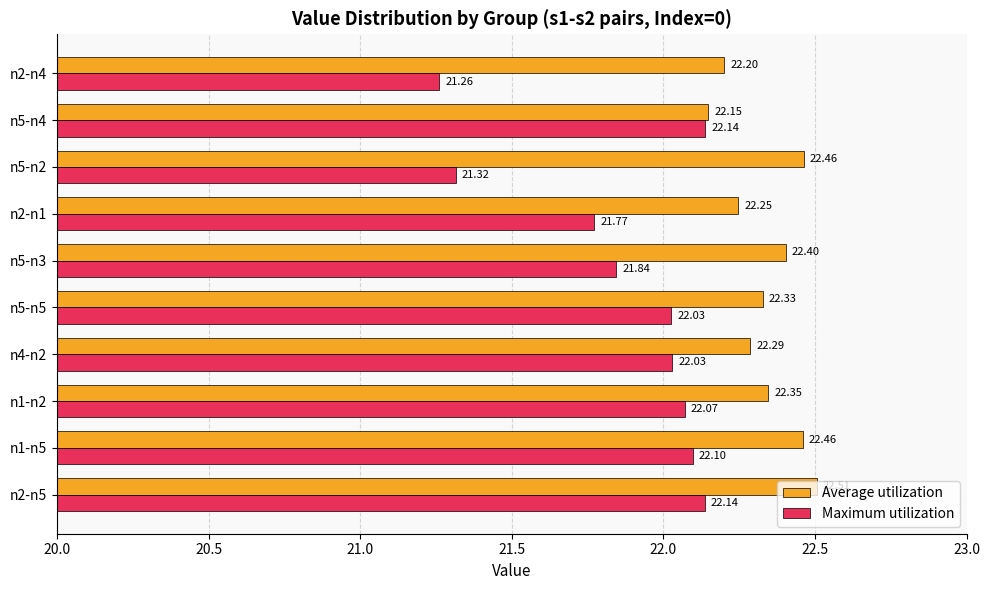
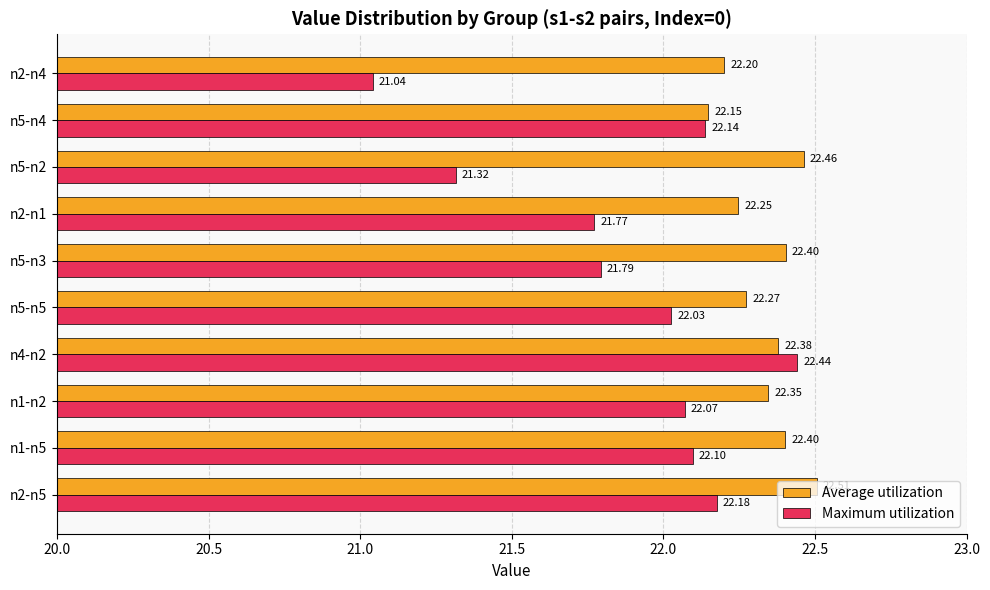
  {
    "Average utilization": {
      "n2-n4": 22.20,
      "n5-n4": 22.15,
      "n5-n2": 22.46,
      "n2-n1": 22.25,
      "n5-n3": 22.40,
-     "n5-n5": 22.33,
-     "n4-n2": 22.29,
+     "n5-n5": 22.27,
+     "n4-n2": 22.38,
      "n1-n2": 22.35,
-     "n1-n5": 22.46
+     "n1-n5": 22.40
    },
    "Maximum utilization": {
-     "n2-n4": 21.26,
+     "n2-n4": 21.04,
      "n5-n4": 22.14,
      "n5-n2": 21.32,
      "n2-n1": 21.77,
-     "n5-n3": 21.84,
+     "n5-n3": 21.79,
      "n5-n5": 22.03,
-     "n4-n2": 22.03,
+     "n4-n2": 22.44,
      "n1-n2": 22.07,
      "n1-n5": 22.10,
-     "n2-n5": 22.14
+     "n2-n5": 22.18
    }
  }
